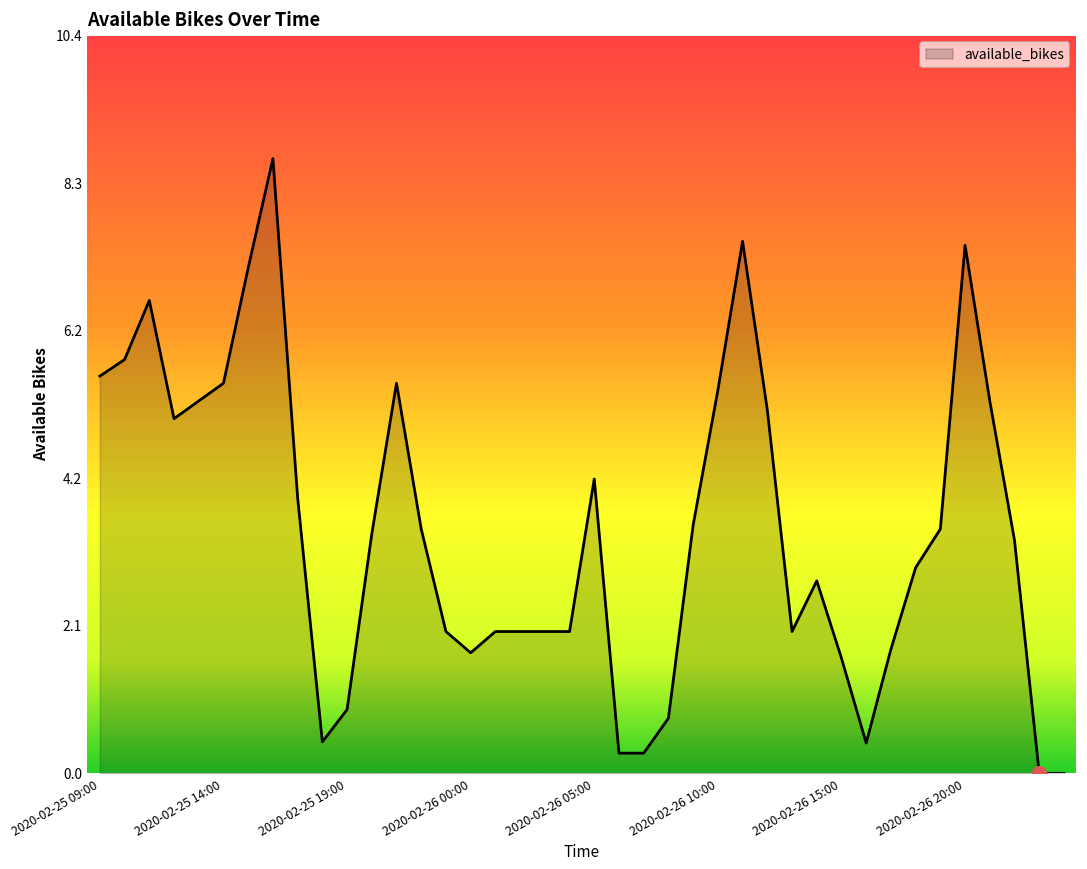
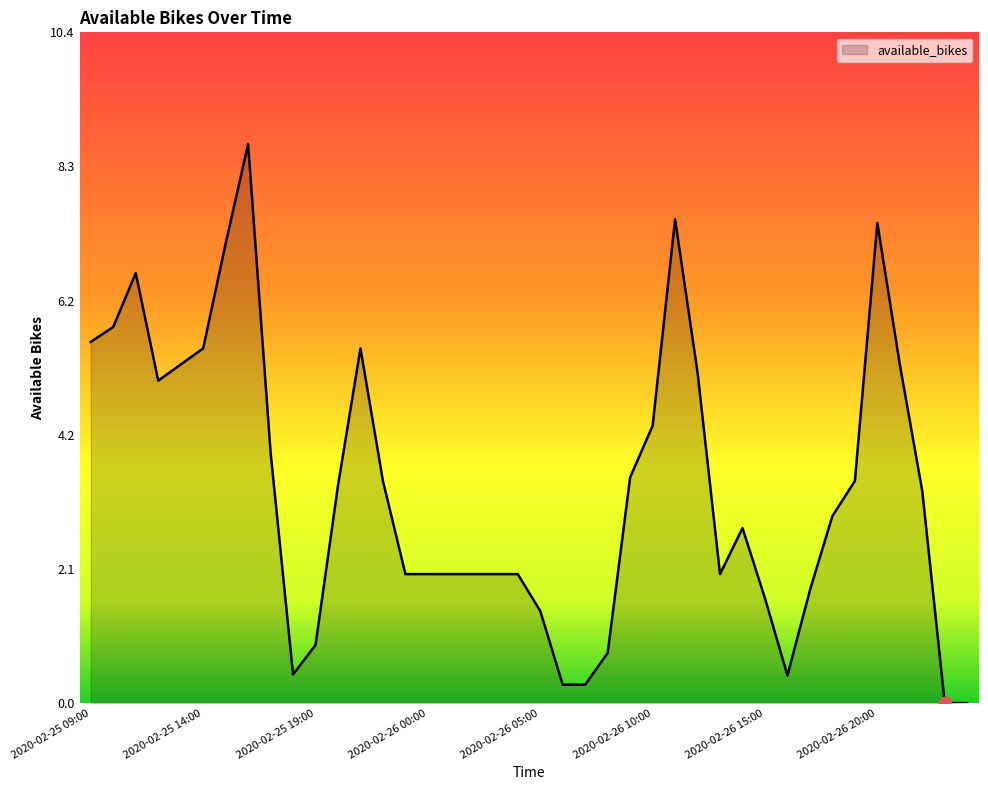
  {
    "available_bikes": {
      "2020-02-25 09:00": 5.6,
      "2020-02-25 14:00": 5.5,
      "2020-02-25 19:00": 0.9,
-     "2020-02-26 00:00": 1.7,
-     "2020-02-26 05:00": 4.2,
-     "2020-02-26 10:00": 5.4,
+     "2020-02-26 00:00": 2.0,
+     "2020-02-26 05:00": 1.4,
+     "2020-02-26 10:00": 4.3,
      "2020-02-26 15:00": 1.6,
      "2020-02-26 20:00": 7.4
    }
  }
